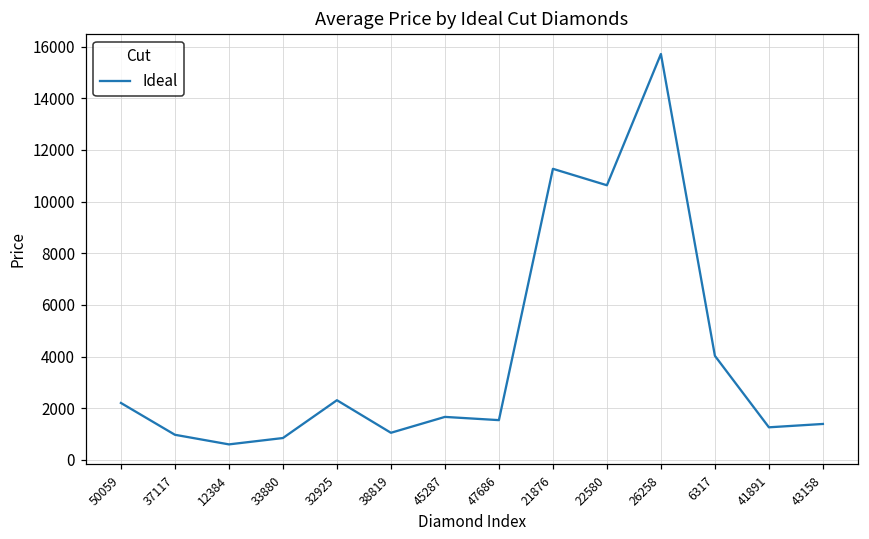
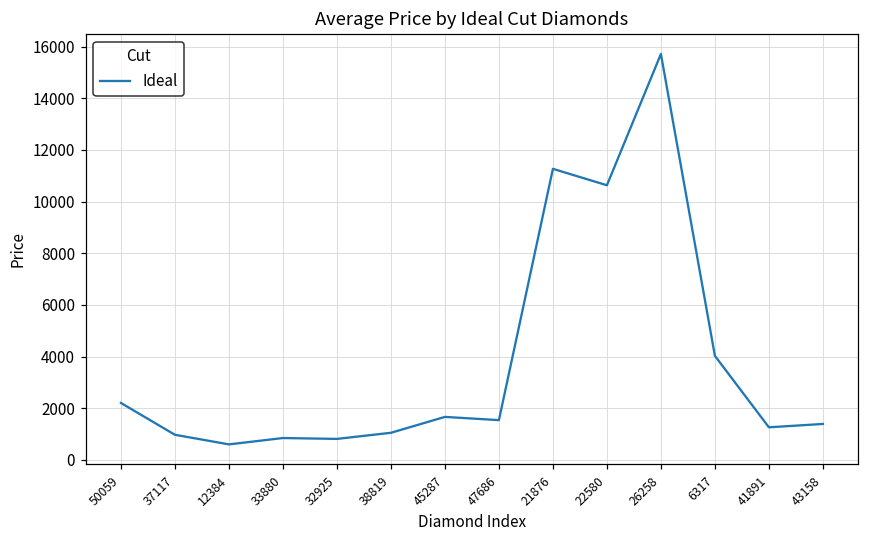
  {
    "50059": 2200,
    "37117": 1000,
    "12384": 600,
    "33880": 800,
-   "32925": 2300,
+   "32925": 800,
    "38819": 1000,
    "45287": 1700,
    "47686": 1500,
    "21876": 11300,
    "22580": 10600,
    "26258": 15700,
    "6317": 4000,
    "41891": 1300,
    "43158": 1400
  }
